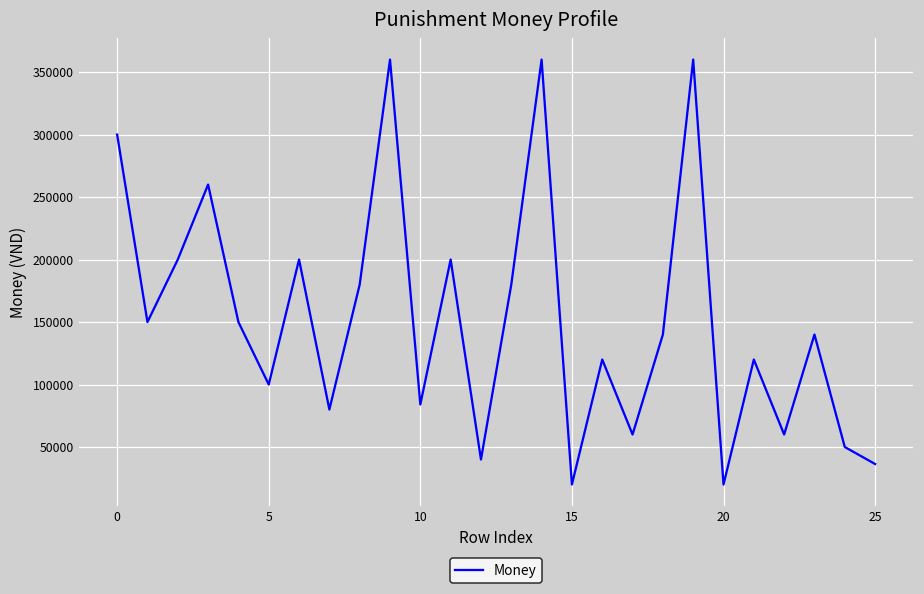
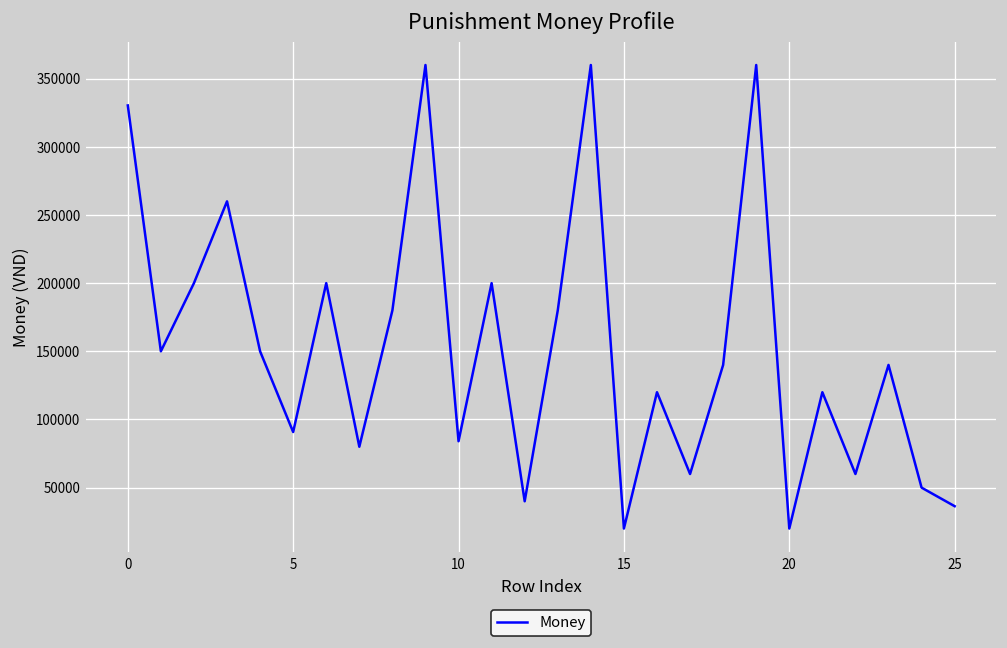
  {
-   "0": 300000,
-   "5": 100000,
+   "0": 330000,
+   "5": 91000,
    "10": 84000,
    "15": 20000,
    "20": 20000,
    "25": 36000
  }
